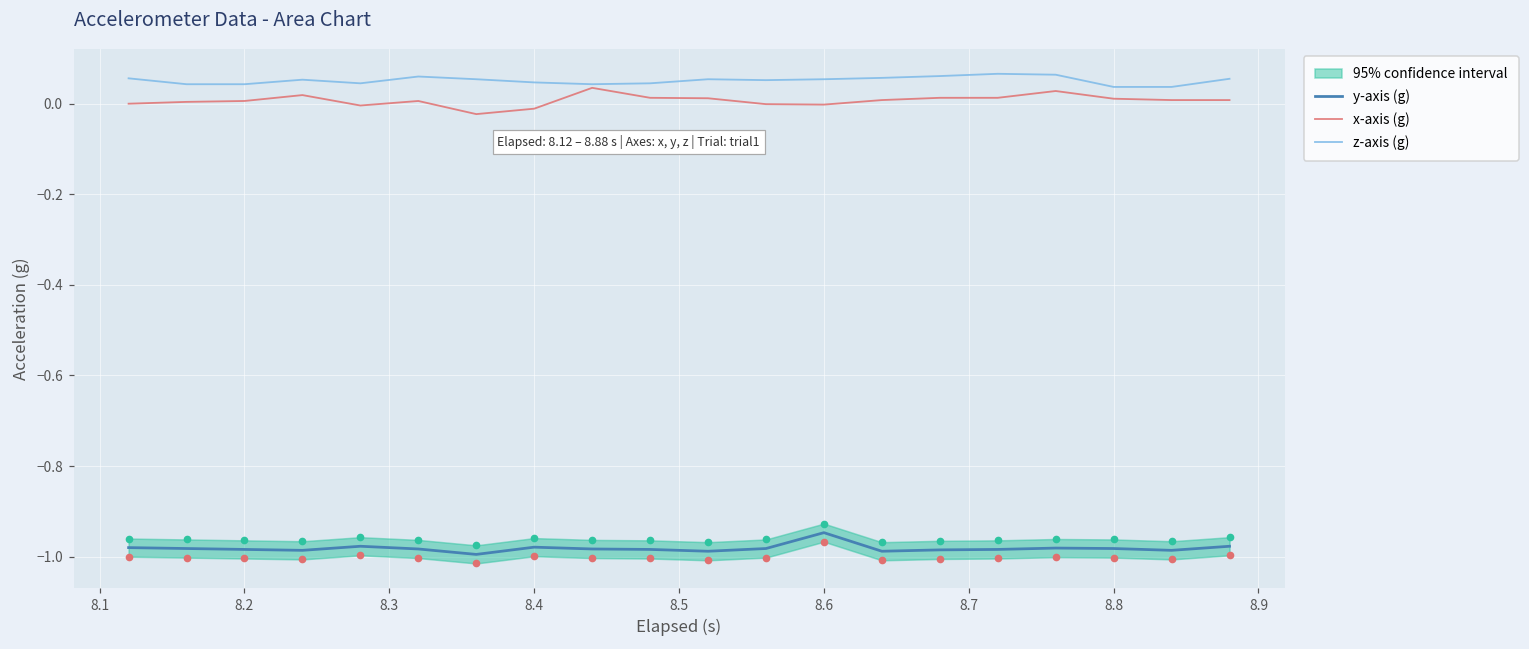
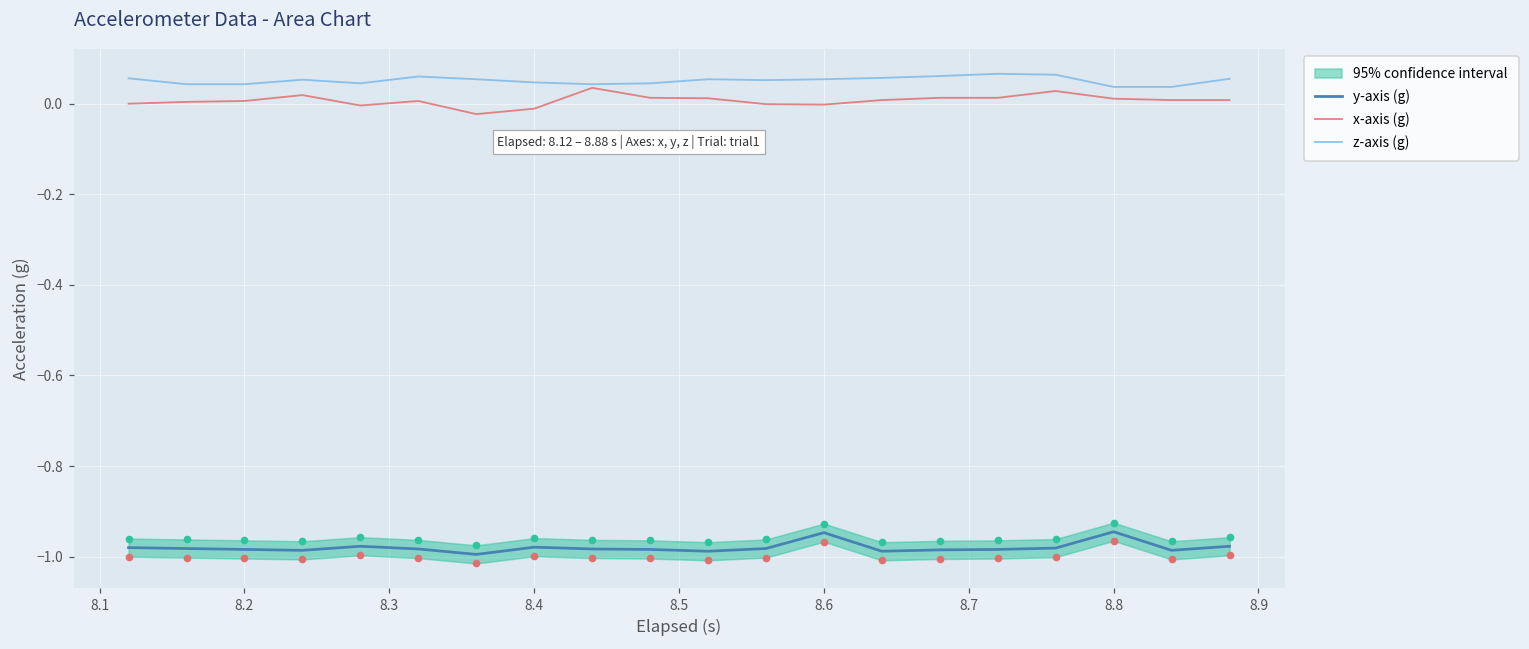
  {
    "y-axis (g)": {
      "8.2": -0.98,
      "8.4": -0.98,
      "8.6": -0.95,
-     "8.8": -0.98
+     "8.8": -0.95
    }
  }
